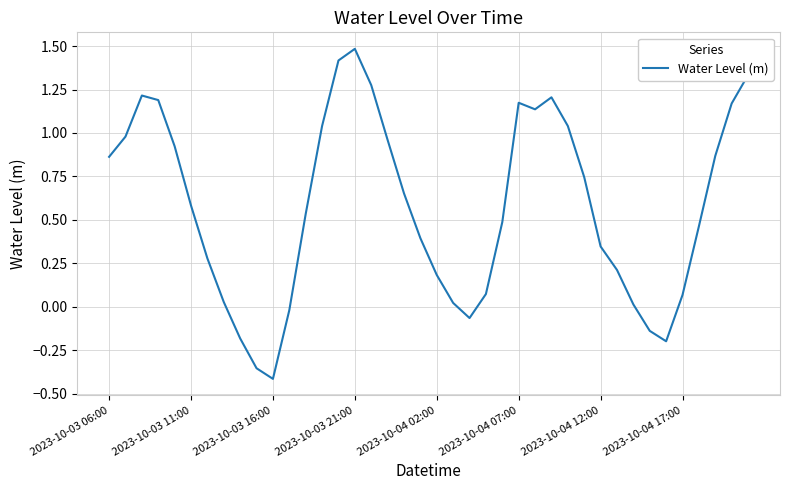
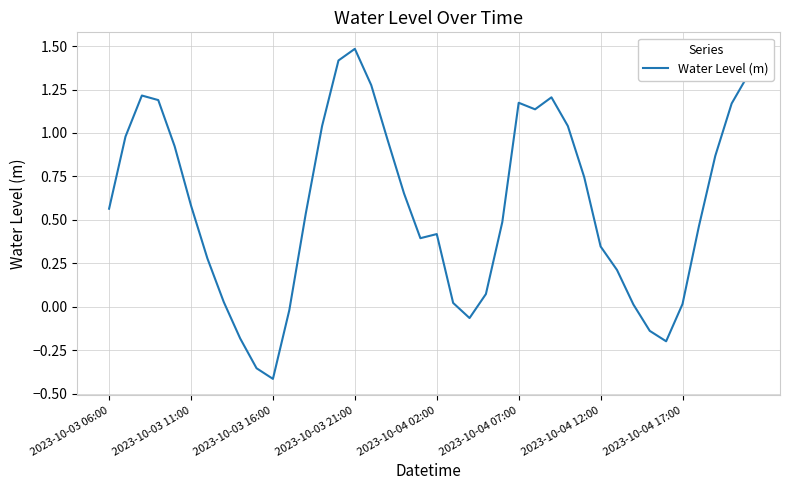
  {
-   "2023-10-03 06:00": 0.86,
+   "2023-10-03 06:00": 0.56,
    "2023-10-03 11:00": 0.58,
    "2023-10-03 16:00": -0.41,
    "2023-10-03 21:00": 1.48,
-   "2023-10-04 02:00": 0.18,
+   "2023-10-04 02:00": 0.42,
    "2023-10-04 07:00": 1.17,
    "2023-10-04 12:00": 0.35,
-   "2023-10-04 17:00": 0.07
+   "2023-10-04 17:00": 0.02
  }
